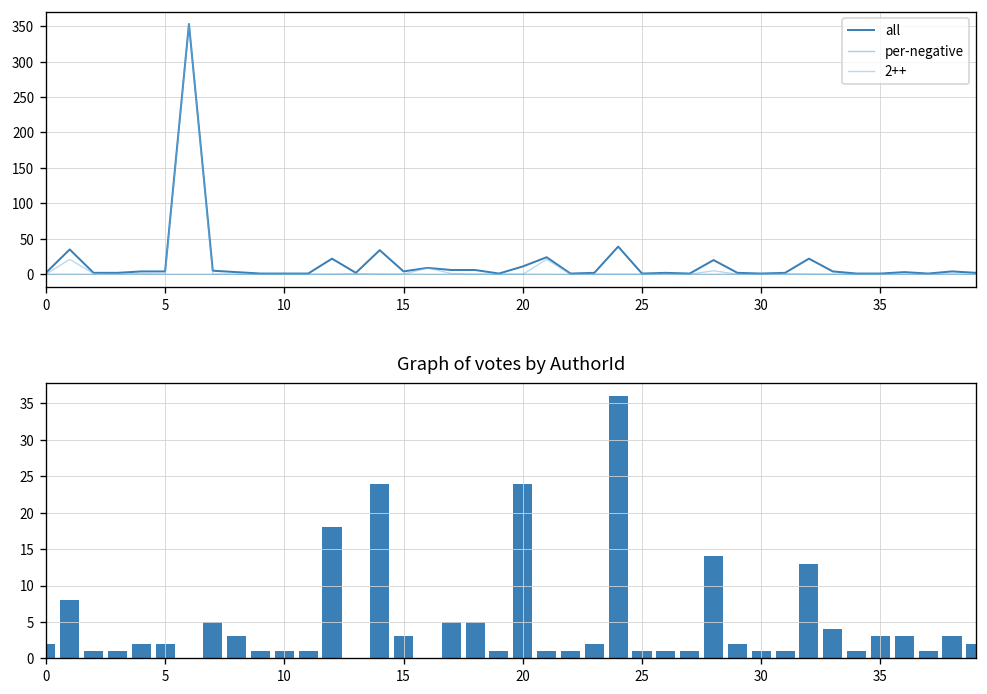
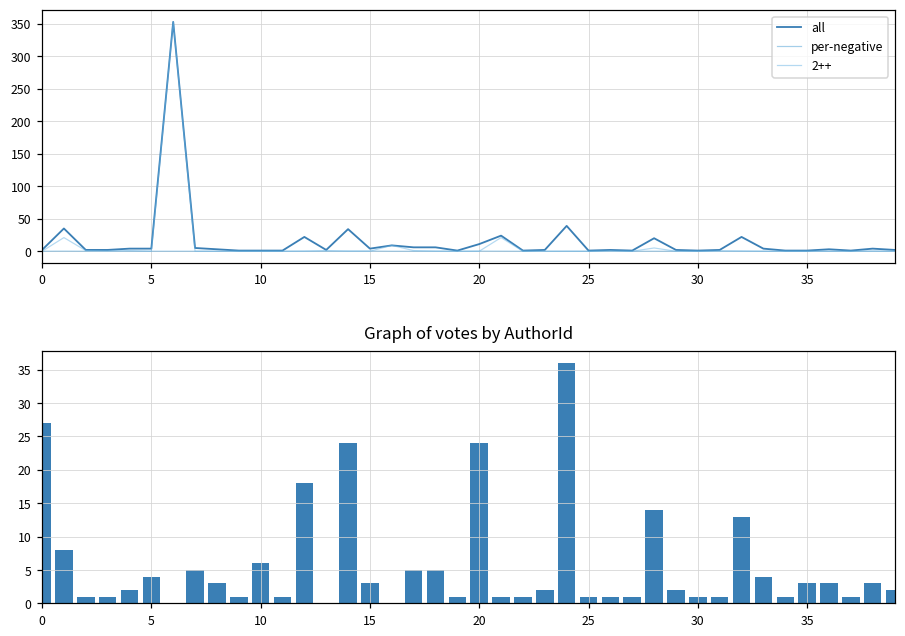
  {
    "Graph of votes by AuthorId": {
-     "0": 2,
-     "5": 2,
-     "10": 1,
+     "0": 27,
+     "5": 4,
+     "10": 6,
      "15": 3,
      "20": 24,
      "25": 1,
      "30": 1,
      "35": 3
    }
  }
